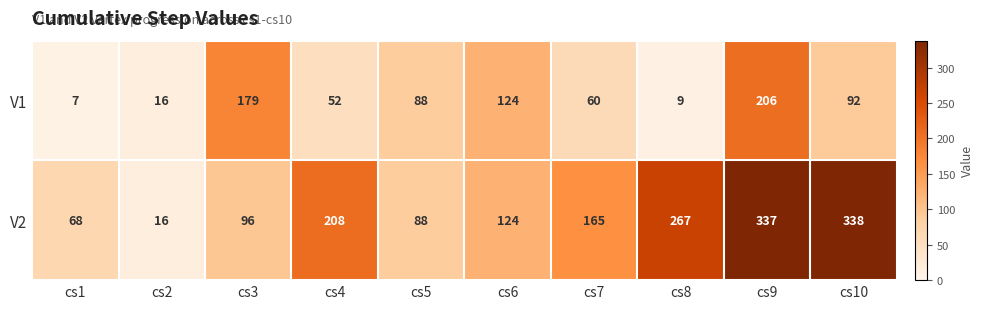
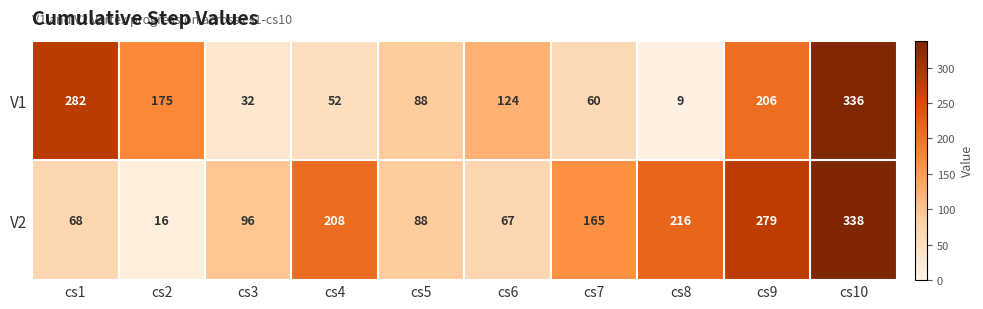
  {
    "V1": {
-     "cs1": 7,
-     "cs2": 16,
-     "cs3": 179,
+     "cs1": 282,
+     "cs2": 175,
+     "cs3": 32,
      "cs4": 52,
      "cs5": 88,
      "cs6": 124,
      "cs7": 60,
      "cs8": 9,
      "cs9": 206,
-     "cs10": 92
+     "cs10": 336
    },
    "V2": {
      "cs1": 68,
      "cs2": 16,
      "cs3": 96,
      "cs4": 208,
      "cs5": 88,
-     "cs6": 124,
+     "cs6": 67,
      "cs7": 165,
-     "cs8": 267,
-     "cs9": 337,
+     "cs8": 216,
+     "cs9": 279,
      "cs10": 338
    }
  }
